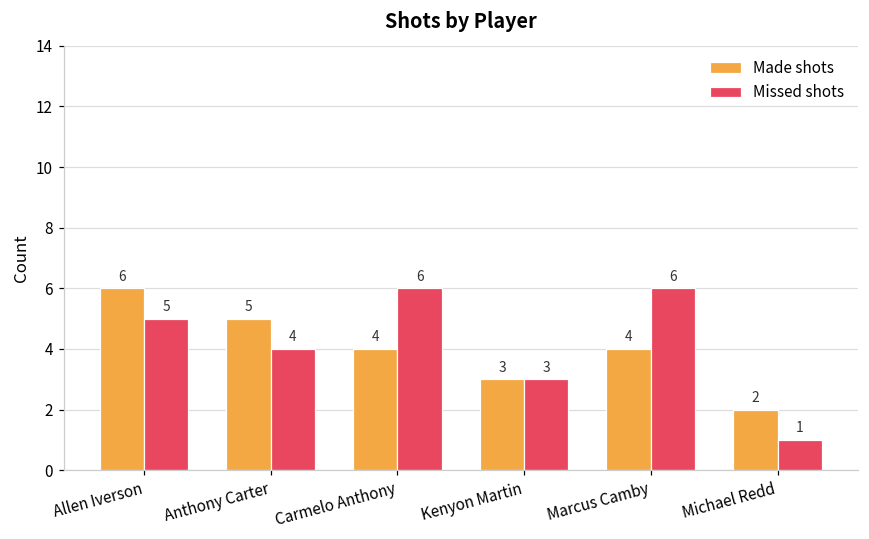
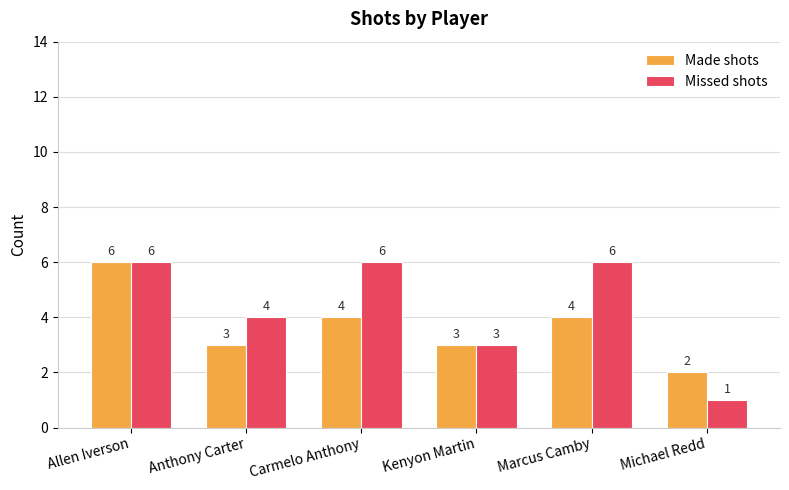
  {
    "Made shots": {
      "Allen Iverson": 6,
-     "Anthony Carter": 5,
+     "Anthony Carter": 3,
      "Carmelo Anthony": 4,
      "Kenyon Martin": 3,
      "Marcus Camby": 4,
      "Michael Redd": 2
    },
    "Missed shots": {
-     "Allen Iverson": 5,
+     "Allen Iverson": 6,
      "Anthony Carter": 4,
      "Carmelo Anthony": 6,
      "Kenyon Martin": 3,
      "Marcus Camby": 6,
      "Michael Redd": 1
    }
  }
